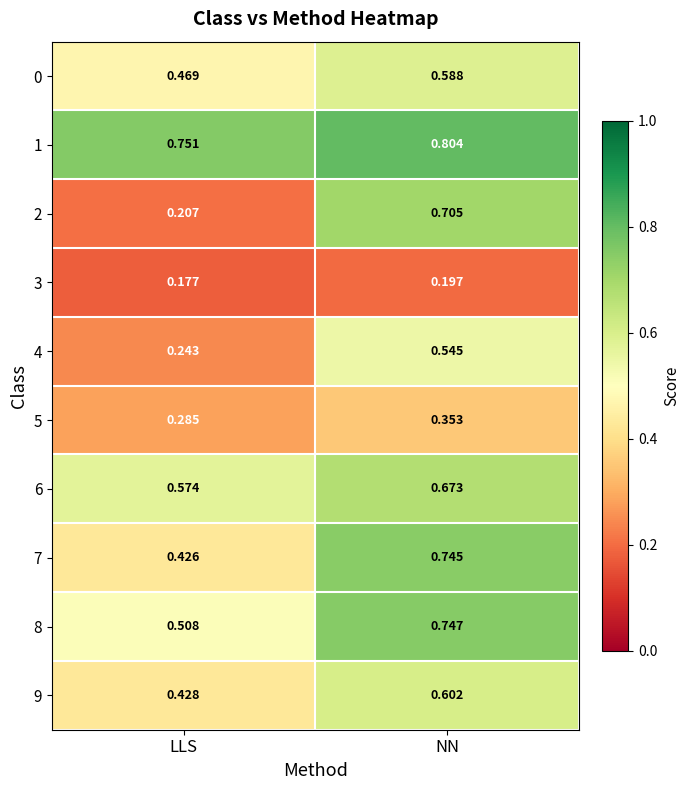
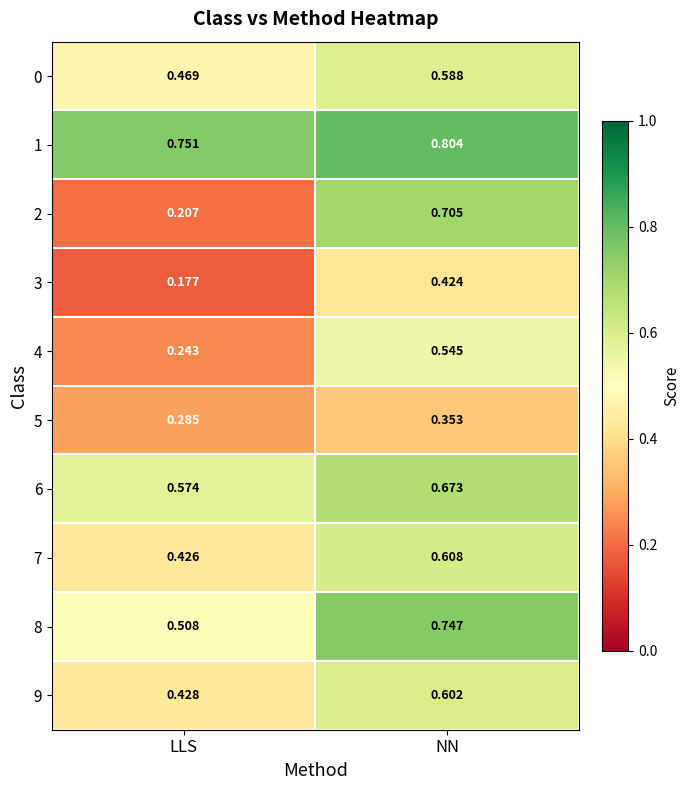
  {
    "0": {
      "LLS": 0.469,
      "NN": 0.588
    },
    "1": {
      "LLS": 0.751,
      "NN": 0.804
    },
    "2": {
      "LLS": 0.207,
      "NN": 0.705
    },
    "3": {
      "LLS": 0.177,
-     "NN": 0.197
+     "NN": 0.424
    },
    "4": {
      "LLS": 0.243,
      "NN": 0.545
    },
    "5": {
      "LLS": 0.285,
      "NN": 0.353
    },
    "6": {
      "LLS": 0.574,
      "NN": 0.673
    },
    "7": {
      "LLS": 0.426,
-     "NN": 0.745
+     "NN": 0.608
    },
    "8": {
      "LLS": 0.508,
      "NN": 0.747
    },
    "9": {
      "LLS": 0.428,
      "NN": 0.602
    }
  }
